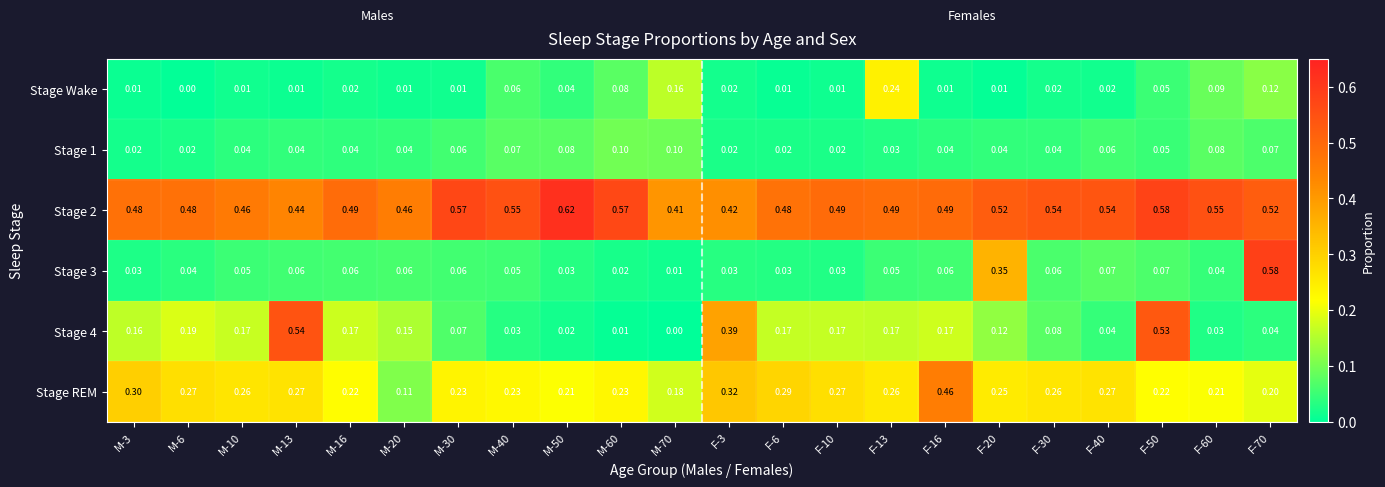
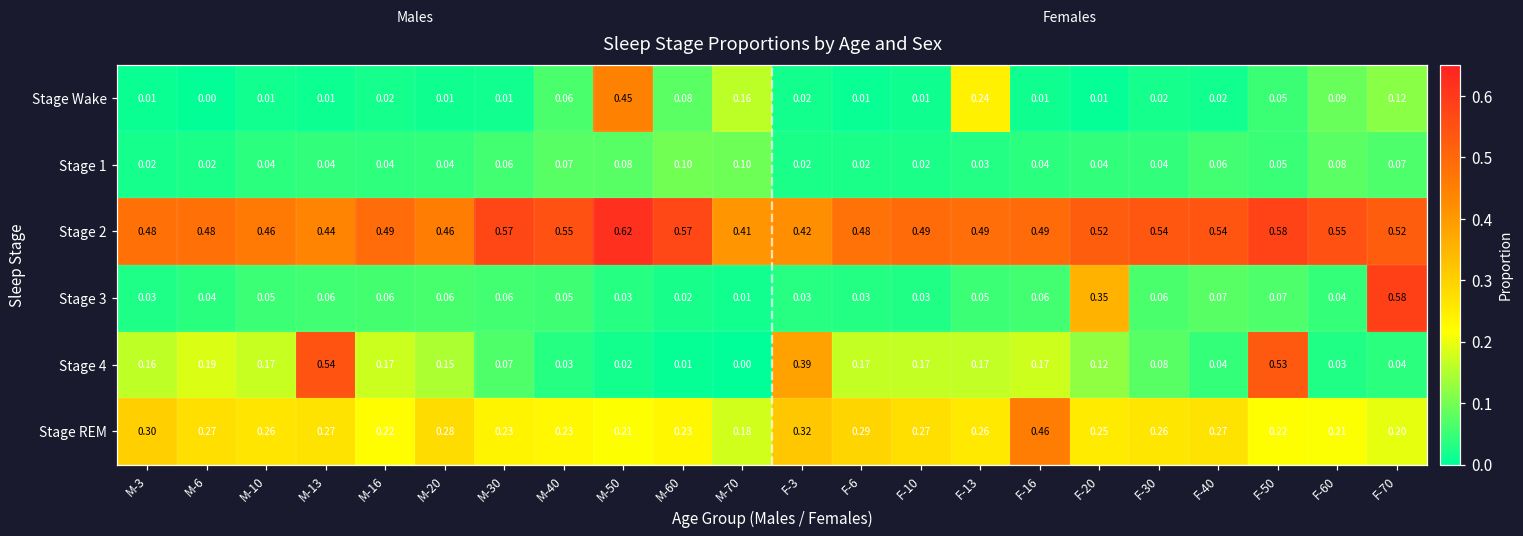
  {
    "Stage Wake": {
      "M-3": 0.01,
      "M-6": 0.00,
      "M-10": 0.01,
      "M-13": 0.01,
      "M-16": 0.02,
      "M-20": 0.01,
      "M-30": 0.01,
      "M-40": 0.06,
-     "M-50": 0.04,
+     "M-50": 0.45,
      "M-60": 0.08,
      "M-70": 0.16,
      "F-3": 0.02,
      "F-6": 0.01,
      "F-10": 0.01,
      "F-13": 0.24,
      "F-16": 0.01,
      "F-20": 0.01,
      "F-30": 0.02,
      "F-40": 0.02,
      "F-50": 0.05,
      "F-60": 0.09,
      "F-70": 0.12
    },
    "Stage 1": {
      "M-3": 0.02,
      "M-6": 0.02,
      "M-10": 0.04,
      "M-13": 0.04,
      "M-16": 0.04,
      "M-20": 0.04,
      "M-30": 0.06,
      "M-40": 0.07,
      "M-50": 0.08,
      "M-60": 0.10,
      "M-70": 0.10,
      "F-3": 0.02,
      "F-6": 0.02,
      "F-10": 0.02,
      "F-13": 0.03,
      "F-16": 0.04,
      "F-20": 0.04,
      "F-30": 0.04,
      "F-40": 0.06,
      "F-50": 0.05,
      "F-60": 0.08,
      "F-70": 0.07
    },
    "Stage 2": {
      "M-3": 0.48,
      "M-6": 0.48,
      "M-10": 0.46,
      "M-13": 0.44,
      "M-16": 0.49,
      "M-20": 0.46,
      "M-30": 0.57,
      "M-40": 0.55,
      "M-50": 0.62,
      "M-60": 0.57,
      "M-70": 0.41,
      "F-3": 0.42,
      "F-6": 0.48,
      "F-10": 0.49,
      "F-13": 0.49,
      "F-16": 0.49,
      "F-20": 0.52,
      "F-30": 0.54,
      "F-40": 0.54,
      "F-50": 0.58,
      "F-60": 0.55,
      "F-70": 0.52
    },
    "Stage 3": {
      "M-3": 0.03,
      "M-6": 0.04,
      "M-10": 0.05,
      "M-13": 0.06,
      "M-16": 0.06,
      "M-20": 0.06,
      "M-30": 0.06,
      "M-40": 0.05,
      "M-50": 0.03,
      "M-60": 0.02,
      "M-70": 0.01,
      "F-3": 0.03,
      "F-6": 0.03,
      "F-10": 0.03,
      "F-13": 0.05,
      "F-16": 0.06,
      "F-20": 0.35,
      "F-30": 0.06,
      "F-40": 0.07,
      "F-50": 0.07,
      "F-60": 0.04,
      "F-70": 0.58
    },
    "Stage 4": {
      "M-3": 0.16,
      "M-6": 0.19,
      "M-10": 0.17,
      "M-13": 0.54,
      "M-16": 0.17,
      "M-20": 0.15,
      "M-30": 0.07,
      "M-40": 0.03,
      "M-50": 0.02,
      "M-60": 0.01,
      "M-70": 0.00,
      "F-3": 0.39,
      "F-6": 0.17,
      "F-10": 0.17,
      "F-13": 0.17,
      "F-16": 0.17,
      "F-20": 0.12,
      "F-30": 0.08,
      "F-40": 0.04,
      "F-50": 0.53,
      "F-60": 0.03,
      "F-70": 0.04
    },
    "Stage REM": {
      "M-3": 0.30,
      "M-6": 0.27,
      "M-10": 0.26,
      "M-13": 0.27,
      "M-16": 0.22,
-     "M-20": 0.11,
+     "M-20": 0.28,
      "M-30": 0.23,
      "M-40": 0.23,
      "M-50": 0.21,
      "M-60": 0.23,
      "M-70": 0.18,
      "F-3": 0.32,
      "F-6": 0.29,
      "F-10": 0.27,
      "F-13": 0.26,
      "F-16": 0.46,
      "F-20": 0.25,
      "F-30": 0.26,
      "F-40": 0.27,
      "F-50": 0.22,
      "F-60": 0.21,
      "F-70": 0.20
    }
  }
